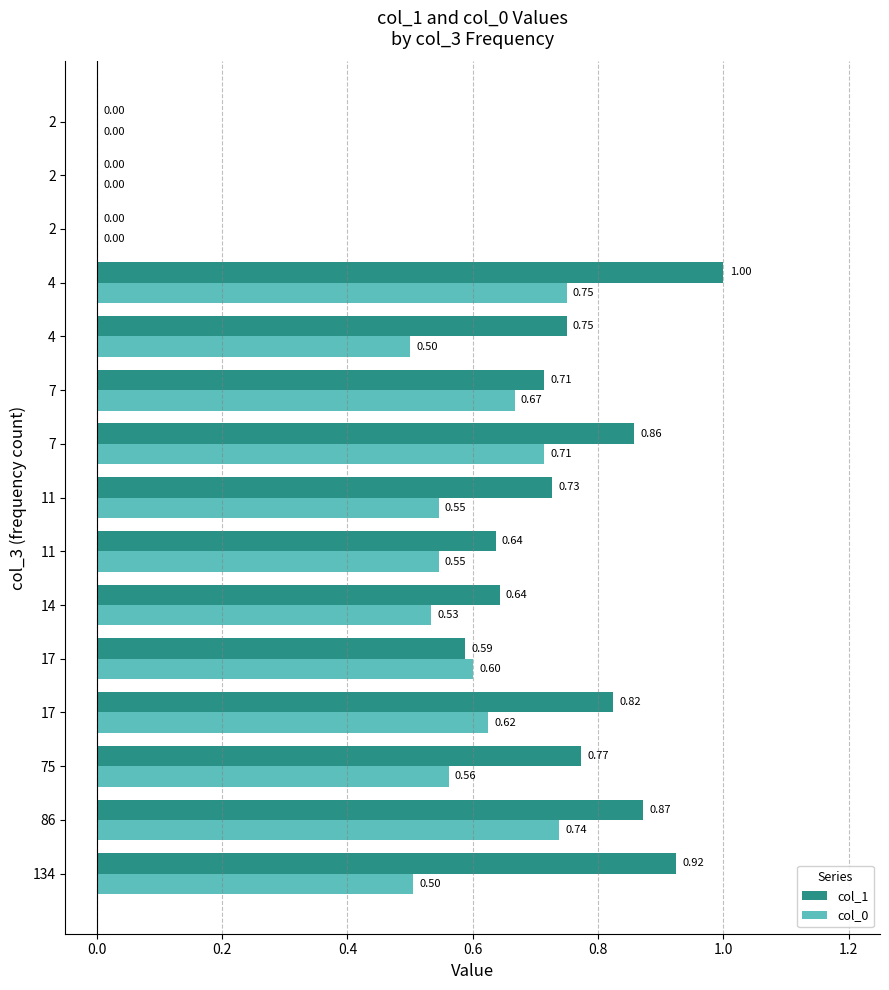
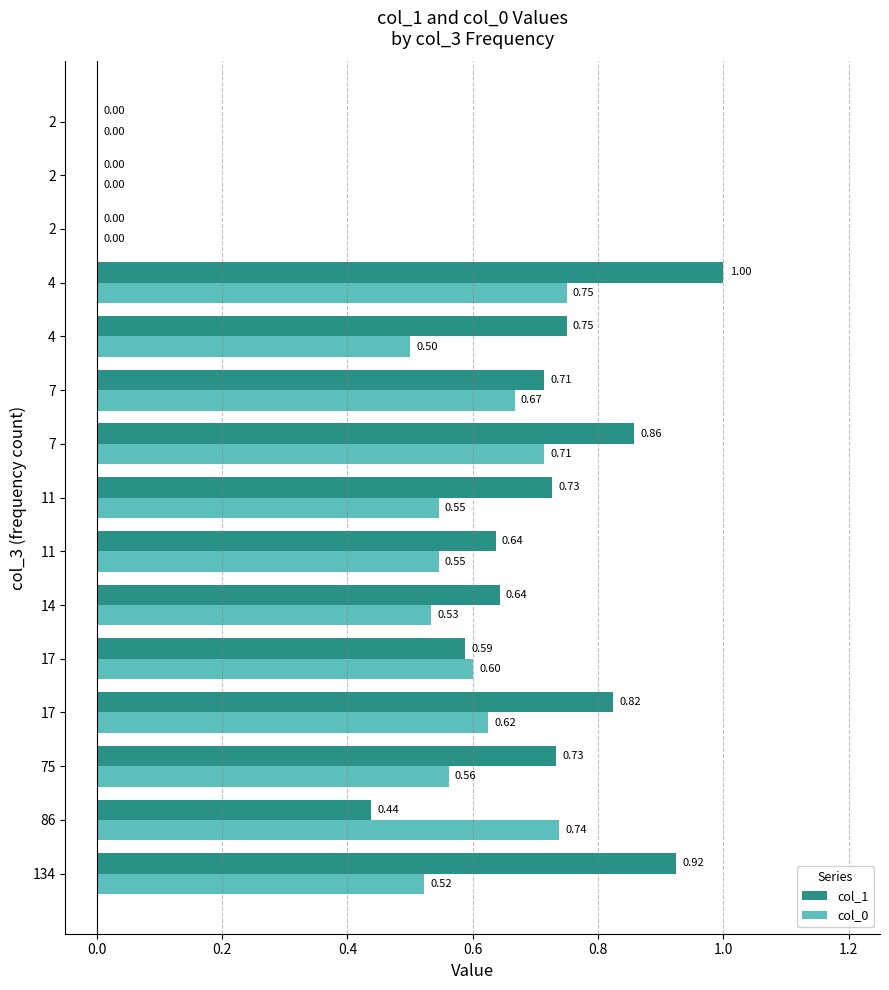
  {
    "col_1": {
      "14": 0.64,
-     "75": 0.77,
-     "86": 0.87,
+     "75": 0.73,
+     "86": 0.44,
      "134": 0.92
    },
    "col_0": {
      "14": 0.53,
      "75": 0.56,
      "86": 0.74,
-     "134": 0.50
+     "134": 0.52
    }
  }
